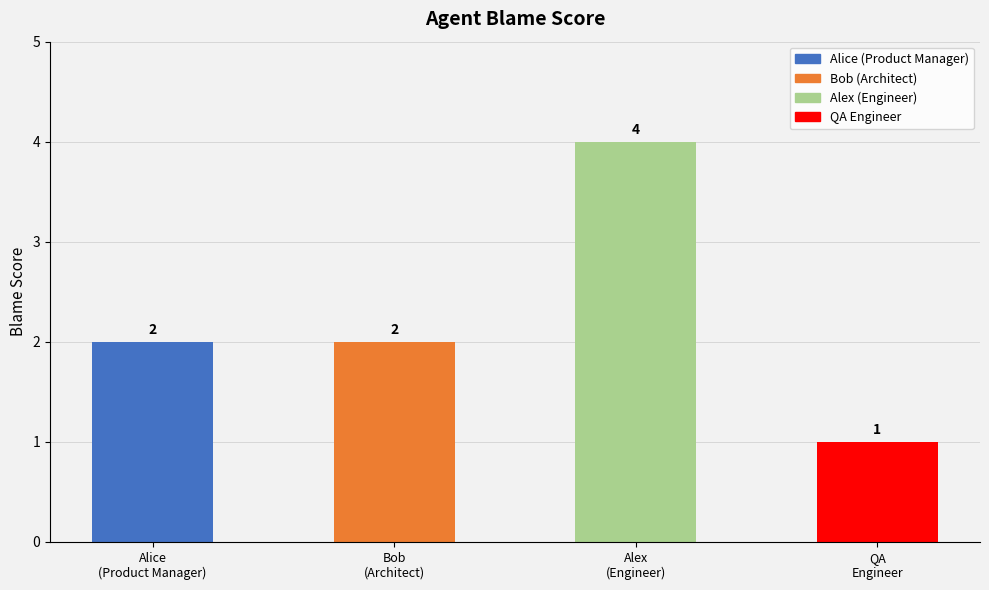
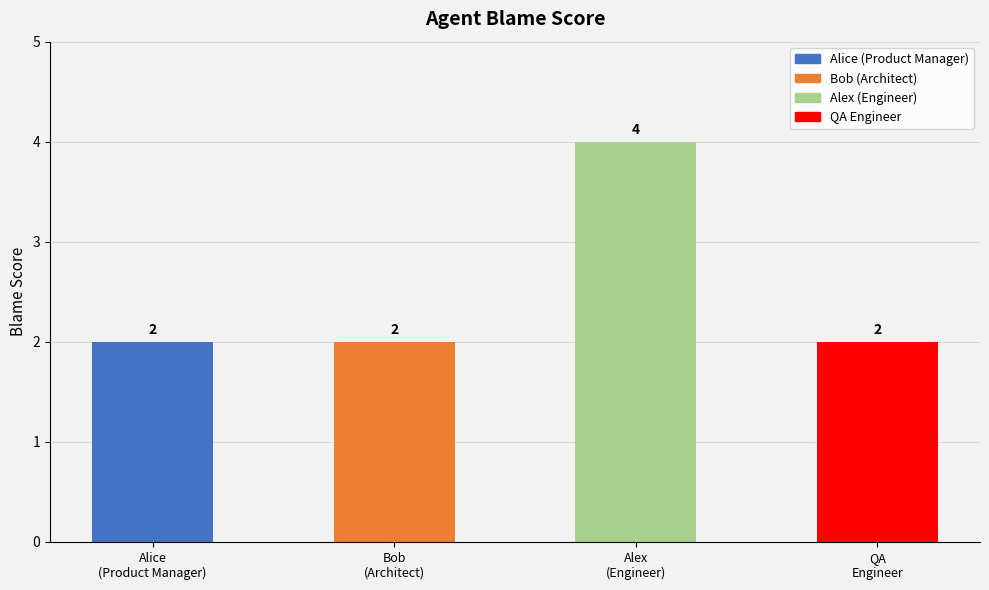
  {
    "Alice (Product Manager)": 2,
    "Bob (Architect)": 2,
    "Alex (Engineer)": 4,
-   "QA Engineer": 1
+   "QA Engineer": 2
  }
